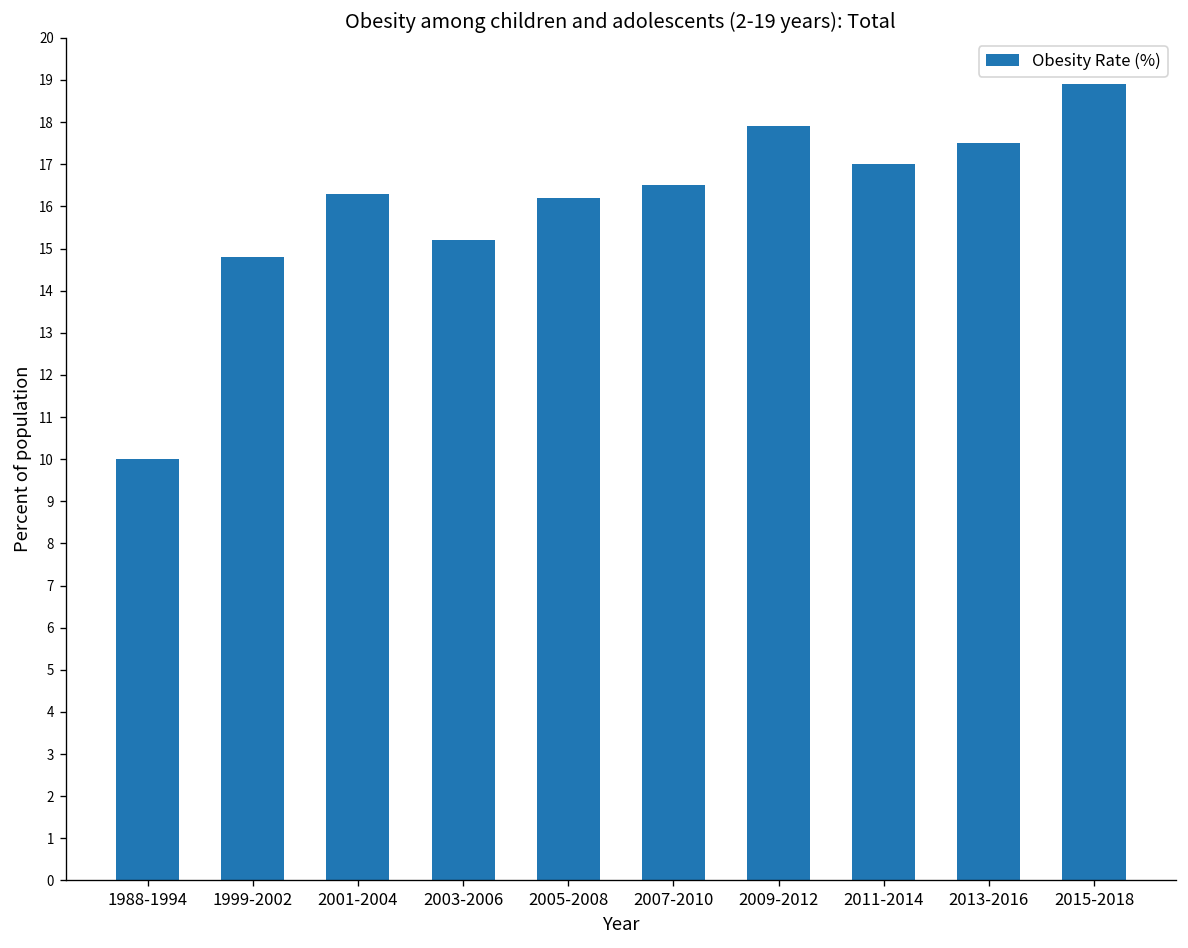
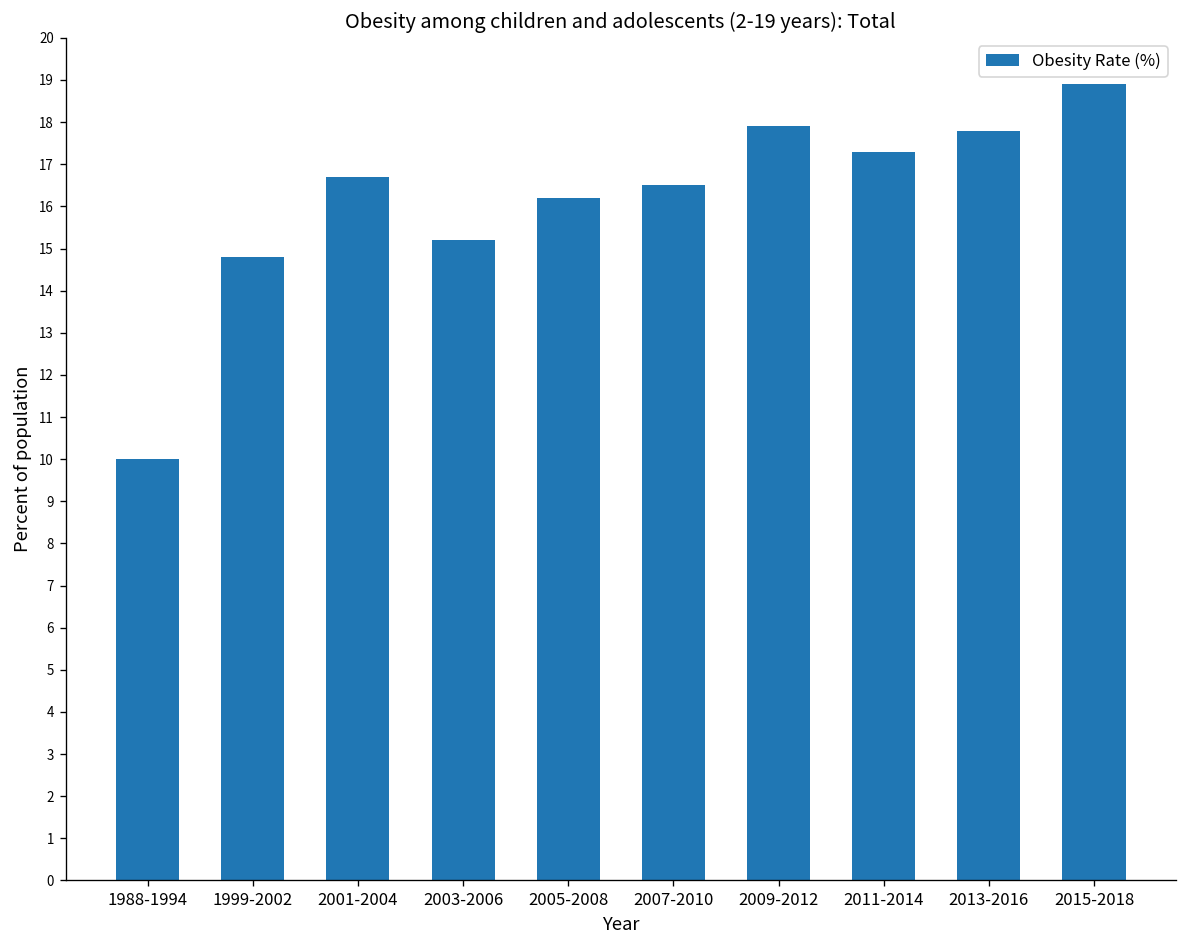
  {
    "1988-1994": 10.0,
    "1999-2002": 14.8,
-   "2001-2004": 16.3,
+   "2001-2004": 16.7,
    "2003-2006": 15.2,
    "2005-2008": 16.2,
    "2007-2010": 16.5,
    "2009-2012": 17.9,
-   "2011-2014": 17.0,
-   "2013-2016": 17.5,
+   "2011-2014": 17.3,
+   "2013-2016": 17.8,
    "2015-2018": 18.9
  }
